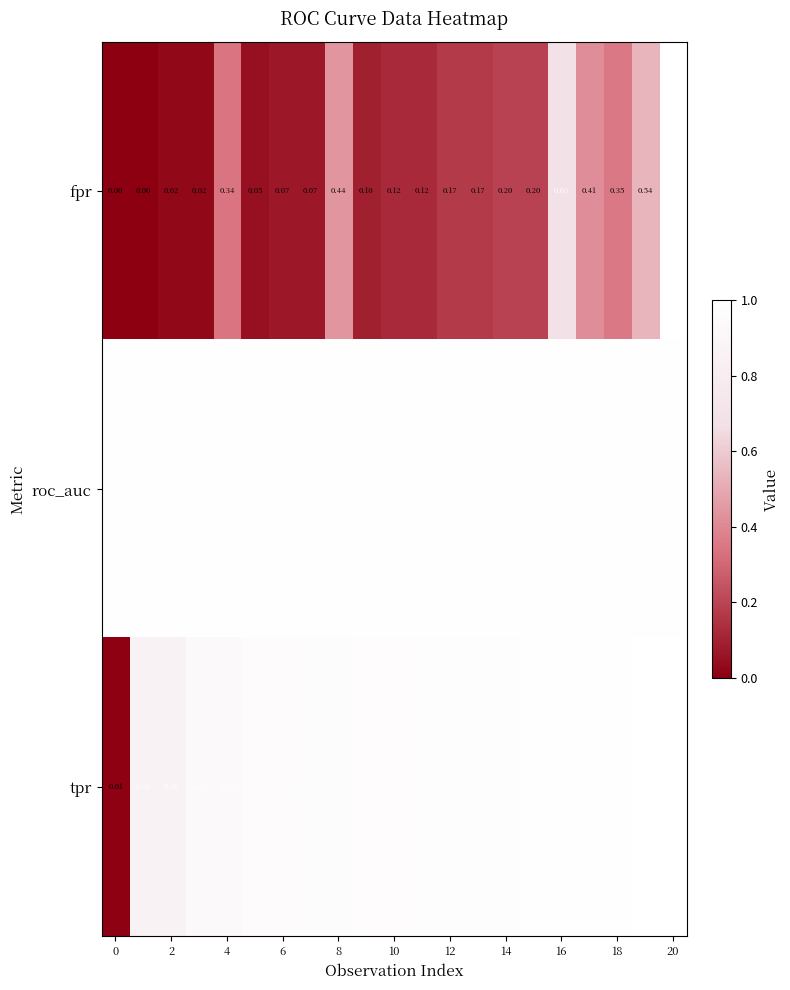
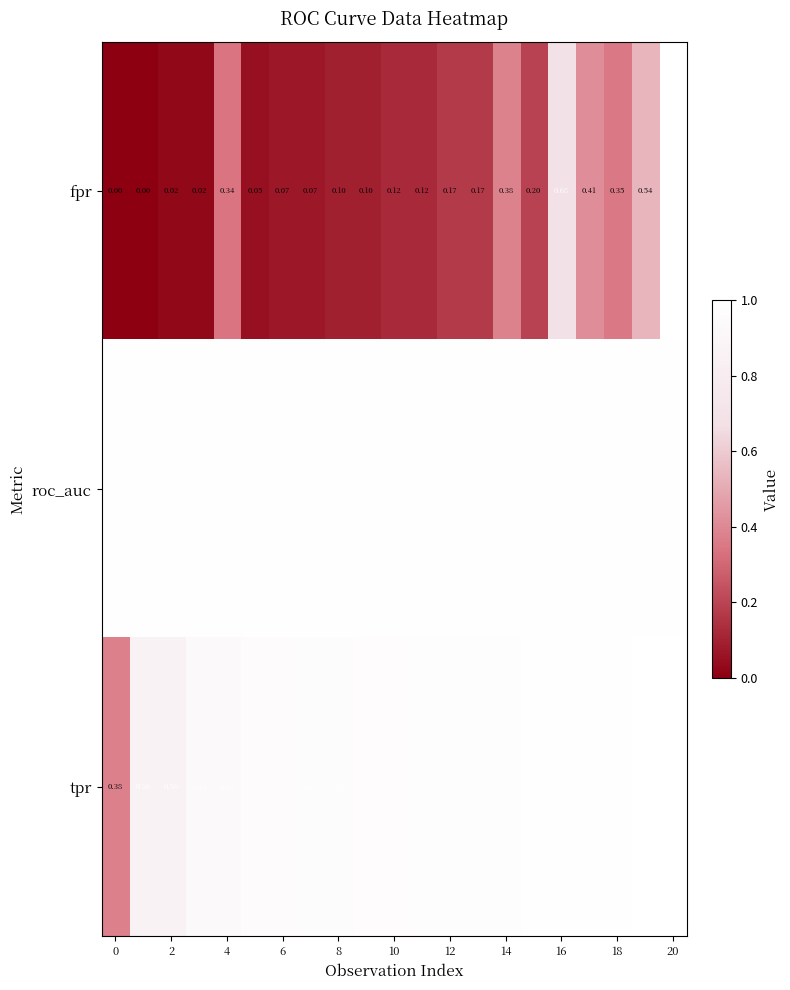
  {
    "fpr": {
      "0": 0.00,
      "2": 0.02,
      "4": 0.34,
      "6": 0.07,
-     "8": 0.44,
+     "8": 0.10,
      "10": 0.12,
      "12": 0.17,
-     "14": 0.20,
+     "14": 0.38,
      "18": 0.35
    },
    "tpr": {
-     "0": 0.01
+     "0": 0.38
    }
  }
